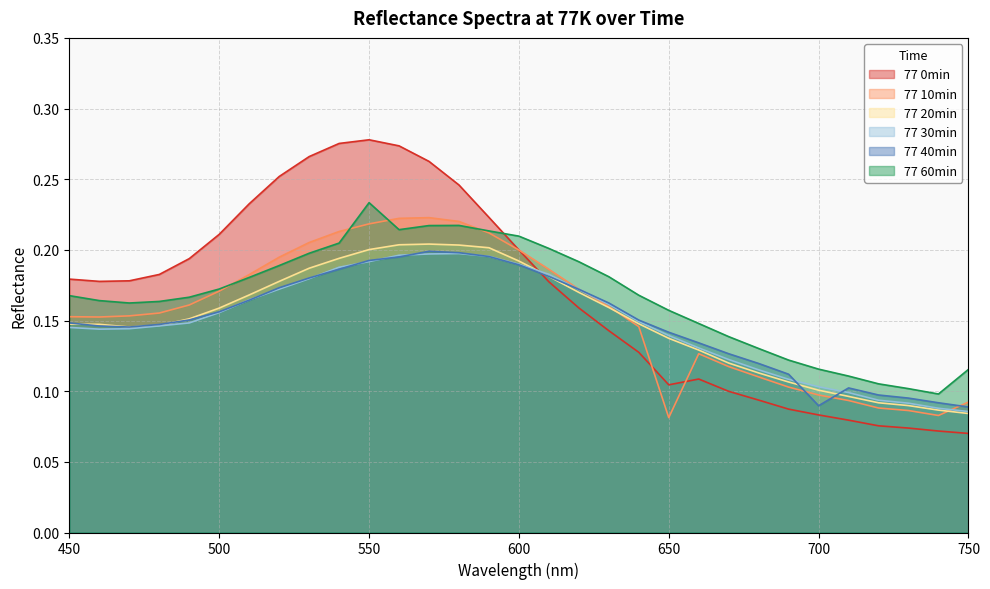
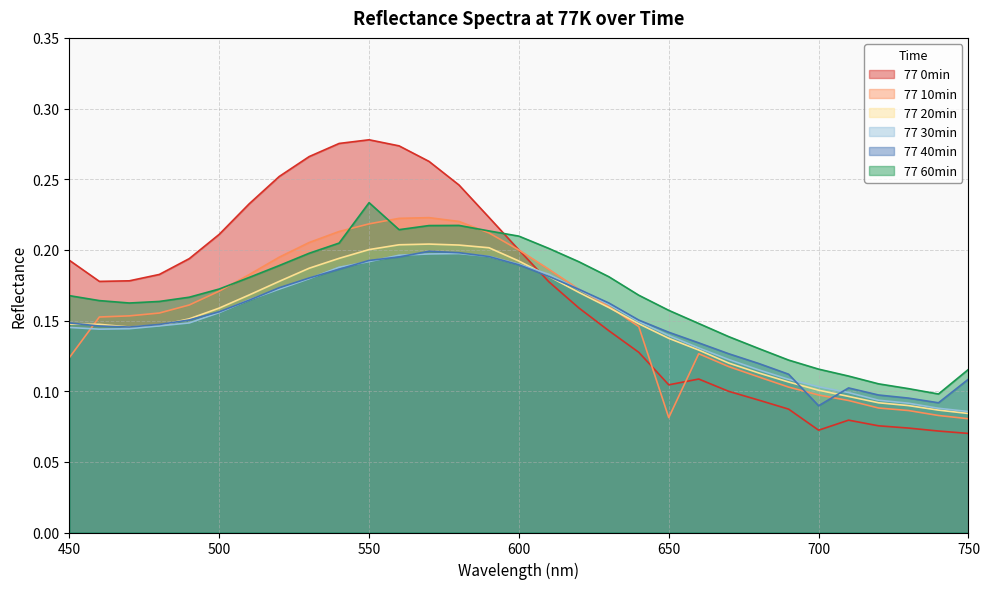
  {
    "77 0min": {
-     "450": 0.179,
+     "450": 0.193,
      "500": 0.211,
      "550": 0.278,
      "650": 0.105,
-     "700": 0.083,
+     "700": 0.072,
      "750": 0.070
    },
    "77 10min": {
-     "450": 0.153,
+     "450": 0.124,
      "550": 0.218,
      "650": 0.081,
      "700": 0.097,
-     "750": 0.092
+     "750": 0.081
    },
    "77 20min": {
      "500": 0.159,
      "550": 0.200,
      "600": 0.192,
      "650": 0.137,
      "700": 0.101
    },
    "77 30min": {
      "450": 0.145,
      "650": 0.139,
      "700": 0.103
    },
    "77 40min": {
      "650": 0.142,
      "700": 0.090,
-     "750": 0.089
+     "750": 0.109
    },
    "77 60min": {
      "450": 0.168,
      "550": 0.233,
      "600": 0.210,
      "650": 0.157,
      "700": 0.116,
      "750": 0.115
    }
  }
